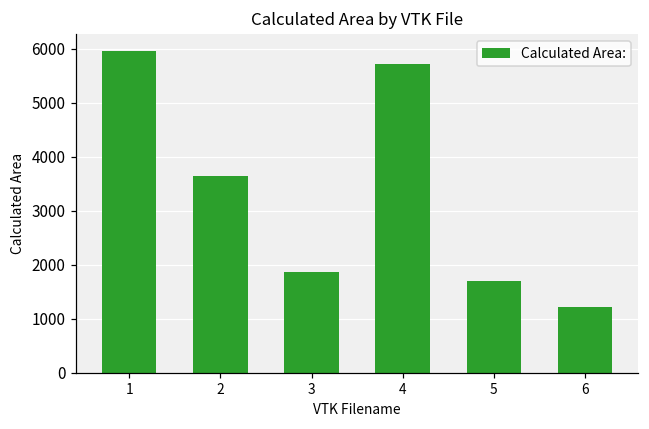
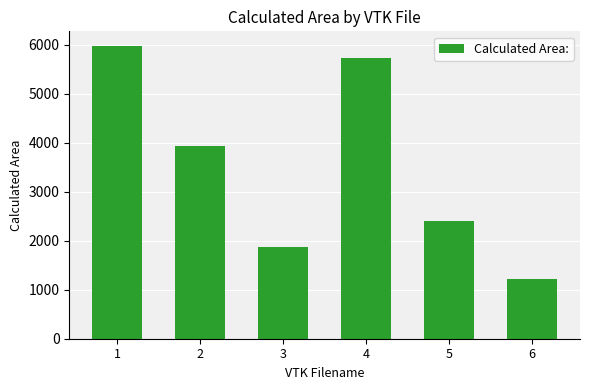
  {
    "1": 6000,
-   "2": 3700,
+   "2": 3900,
    "3": 1900,
    "4": 5700,
-   "5": 1700,
+   "5": 2400,
    "6": 1200
  }
